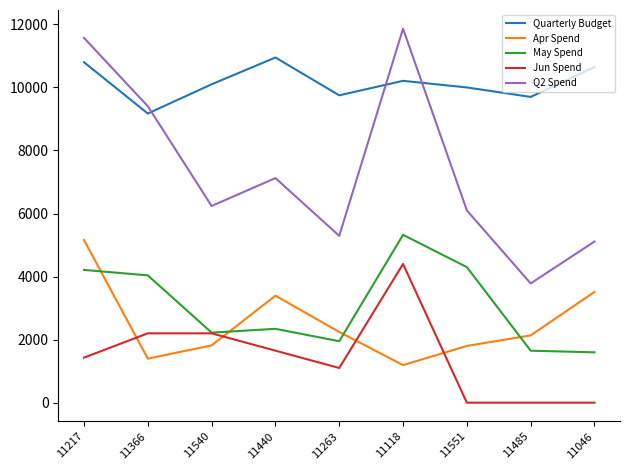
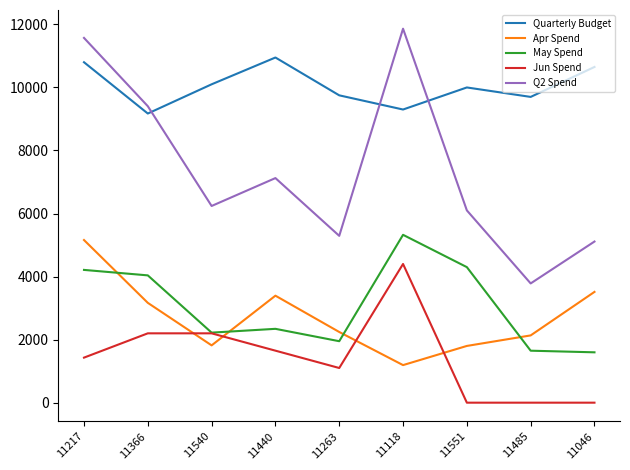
  {
    "Quarterly Budget": {
      "11217": 10800,
      "11366": 9200,
      "11540": 10100,
      "11440": 11000,
      "11263": 9800,
-     "11118": 10200,
+     "11118": 9300,
      "11551": 10000,
      "11485": 9700
    },
    "Apr Spend": {
      "11217": 5200,
-     "11366": 1400,
+     "11366": 3200,
      "11540": 1800,
      "11440": 3400,
      "11263": 2200,
      "11118": 1200,
      "11551": 1800,
      "11485": 2100,
      "11046": 3500
    },
    "May Spend": {
      "11217": 4200,
      "11366": 4000,
      "11440": 2300,
      "11263": 2000,
      "11118": 5300,
      "11551": 4300,
      "11485": 1600,
      "11046": 1600
    },
    "Jun Spend": {
      "11217": 1400,
      "11366": 2200,
      "11440": 1700,
      "11263": 1100,
      "11118": 4400,
      "11551": 0,
      "11485": 0,
      "11046": 0
    },
    "Q2 Spend": {
      "11217": 11600,
      "11366": 9400,
      "11540": 6200,
      "11440": 7100,
      "11263": 5300,
      "11118": 11900,
      "11551": 6100,
      "11485": 3800,
      "11046": 5100
    }
  }
